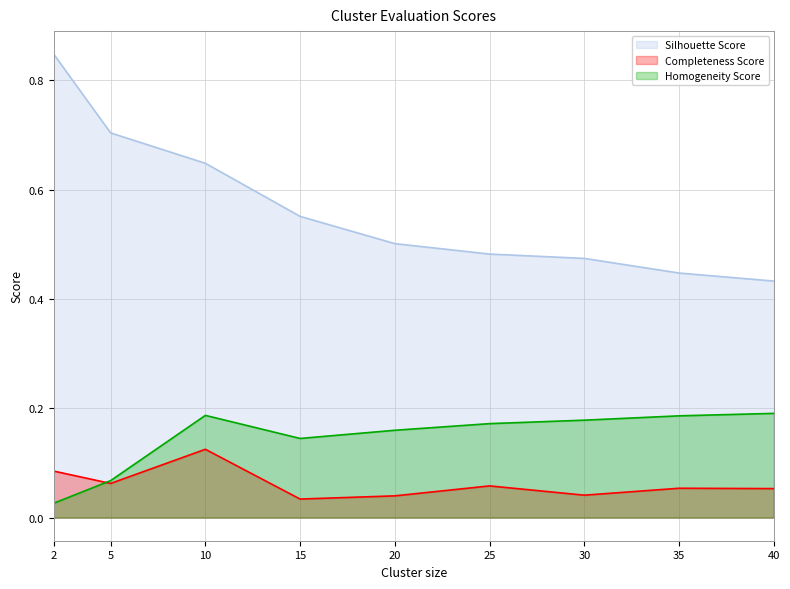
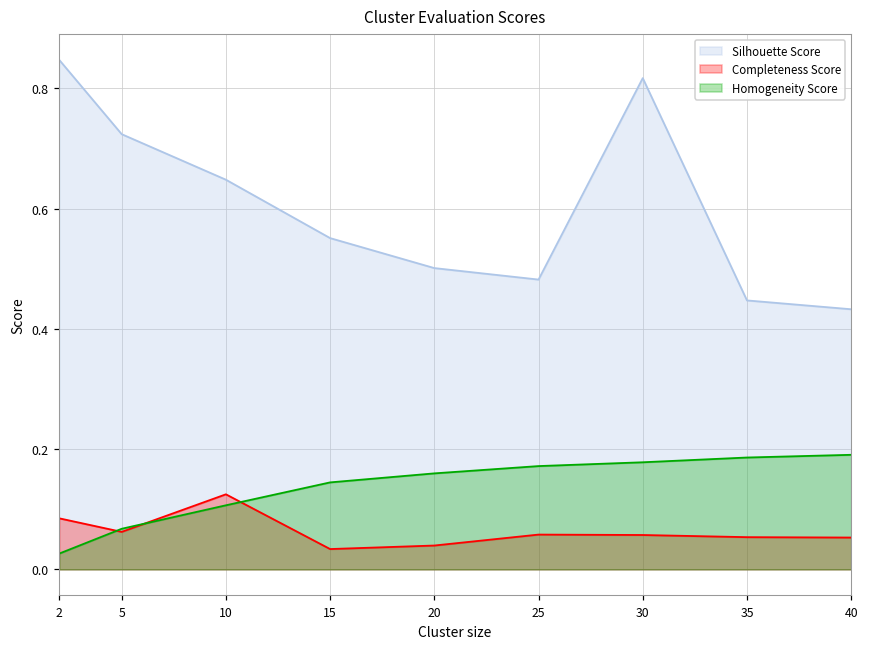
  {
    "Silhouette Score": {
      "2": 0.85,
-     "5": 0.70,
+     "5": 0.72,
      "10": 0.65,
      "15": 0.55,
      "20": 0.50,
      "25": 0.48,
-     "30": 0.47,
+     "30": 0.82,
      "35": 0.45,
      "40": 0.43
    },
    "Completeness Score": {
      "2": 0.08,
      "5": 0.06,
      "10": 0.12,
      "15": 0.03,
      "20": 0.04,
      "25": 0.06,
-     "30": 0.04,
+     "30": 0.06,
      "35": 0.05,
      "40": 0.05
    },
    "Homogeneity Score": {
      "2": 0.03,
      "5": 0.07,
-     "10": 0.19,
+     "10": 0.11,
      "15": 0.14,
      "20": 0.16,
      "25": 0.17,
      "30": 0.18,
      "35": 0.19,
      "40": 0.19
    }
  }
